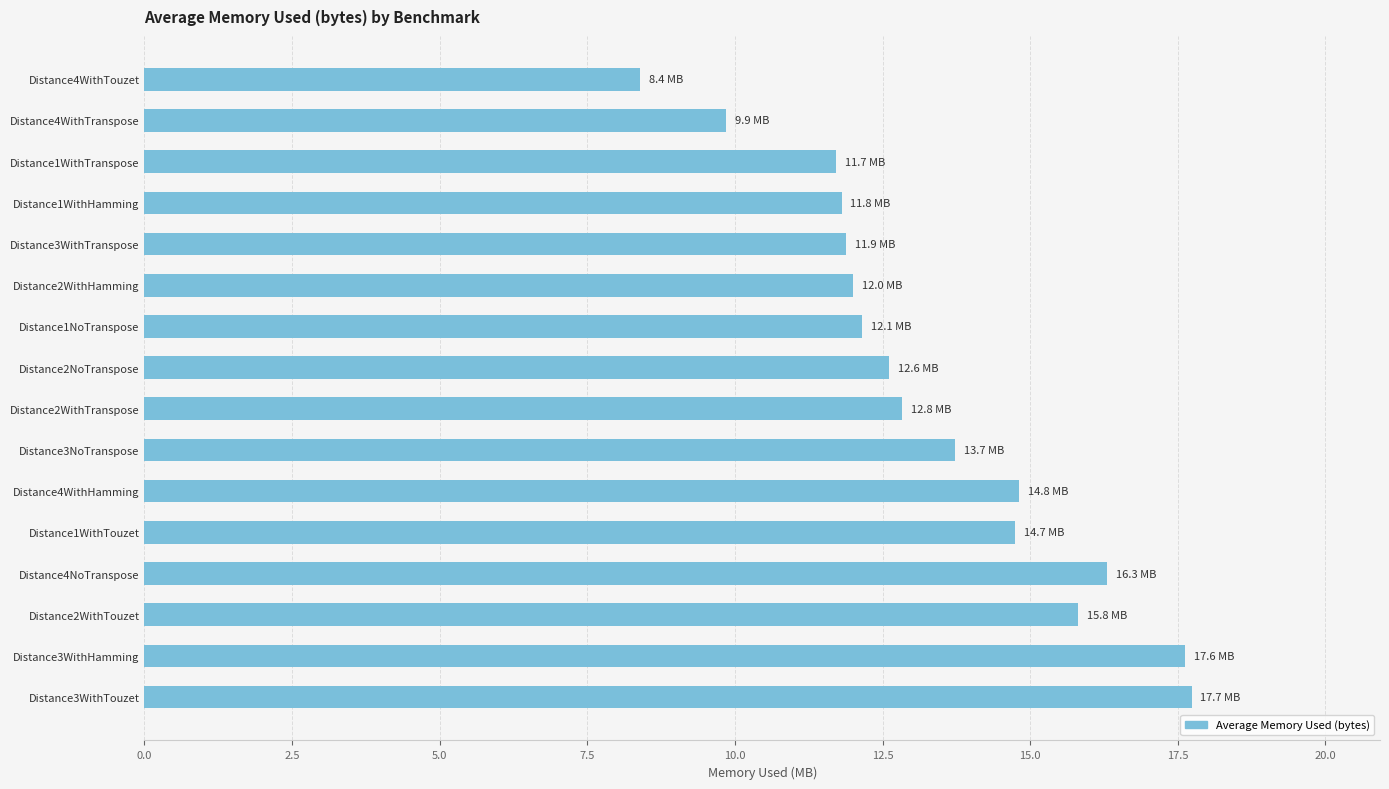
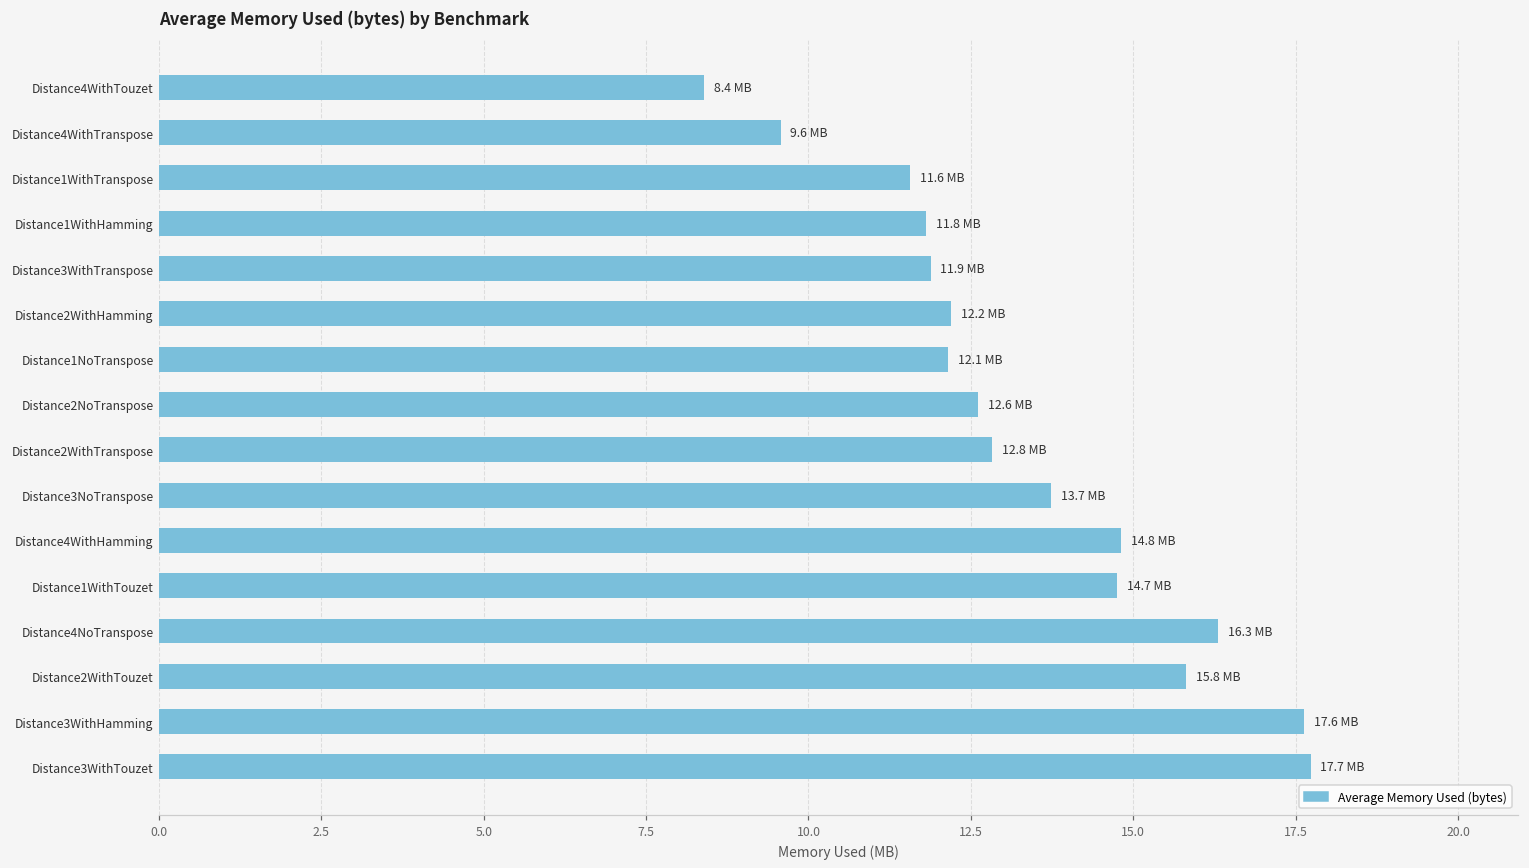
  {
    "Distance4WithTouzet": 8.4,
-   "Distance4WithTranspose": 9.9,
-   "Distance1WithTranspose": 11.7,
+   "Distance4WithTranspose": 9.6,
+   "Distance1WithTranspose": 11.6,
    "Distance1WithHamming": 11.8,
    "Distance3WithTranspose": 11.9,
-   "Distance2WithHamming": 12.0,
+   "Distance2WithHamming": 12.2,
    "Distance1NoTranspose": 12.1,
    "Distance2NoTranspose": 12.6,
    "Distance2WithTranspose": 12.8,
    "Distance3NoTranspose": 13.7,
    "Distance4WithHamming": 14.8,
    "Distance1WithTouzet": 14.7,
    "Distance4NoTranspose": 16.3,
    "Distance2WithTouzet": 15.8,
    "Distance3WithHamming": 17.6,
    "Distance3WithTouzet": 17.7
  }
